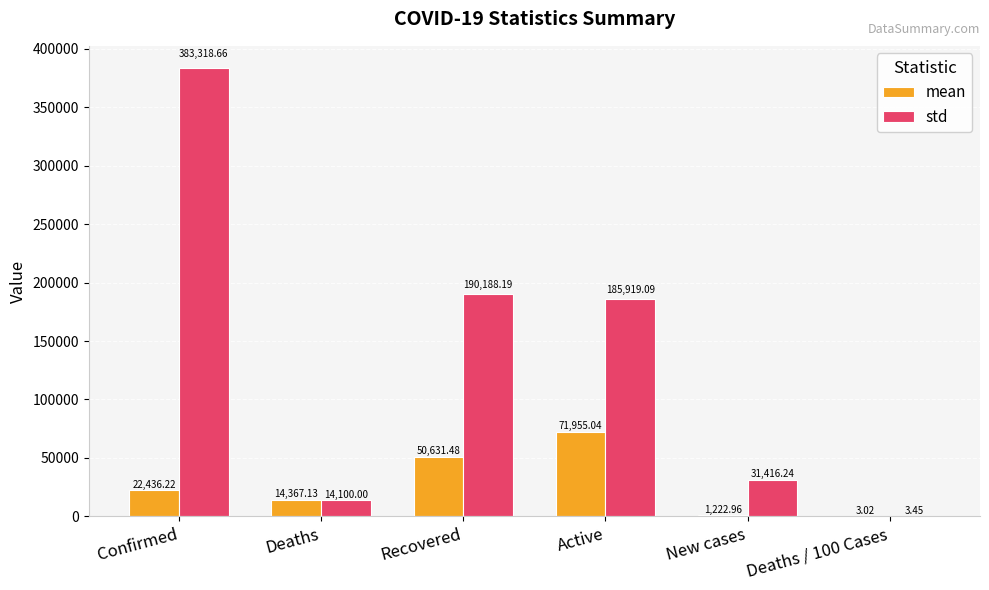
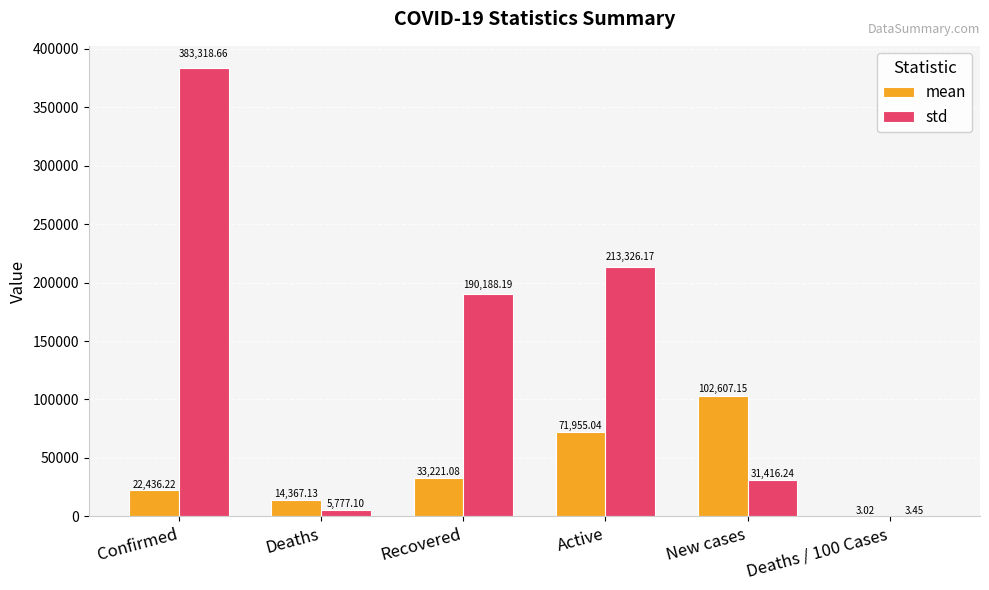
  {
    "mean": {
      "Confirmed": "22,436.22",
      "Deaths": "14,367.13",
-     "Recovered": "50,631.48",
+     "Recovered": "33,221.08",
      "Active": "71,955.04",
-     "New cases": "1,222.96",
+     "New cases": "102,607.15",
      "Deaths / 100 Cases": "3.02"
    },
    "std": {
      "Confirmed": "383,318.66",
-     "Deaths": "14,100.00",
+     "Deaths": "5,777.10",
      "Recovered": "190,188.19",
-     "Active": "185,919.09",
+     "Active": "213,326.17",
      "New cases": "31,416.24",
      "Deaths / 100 Cases": "3.45"
    }
  }
